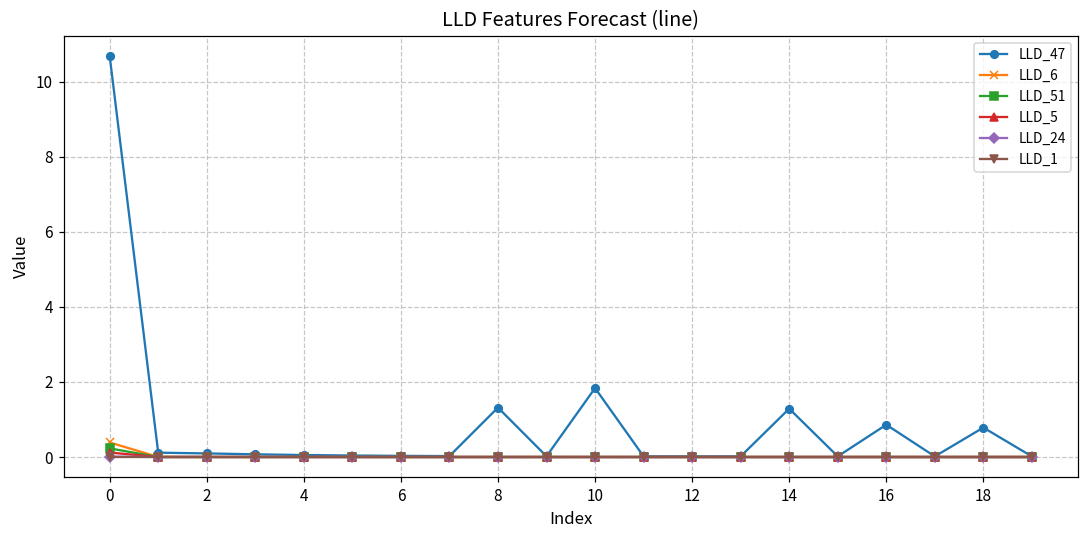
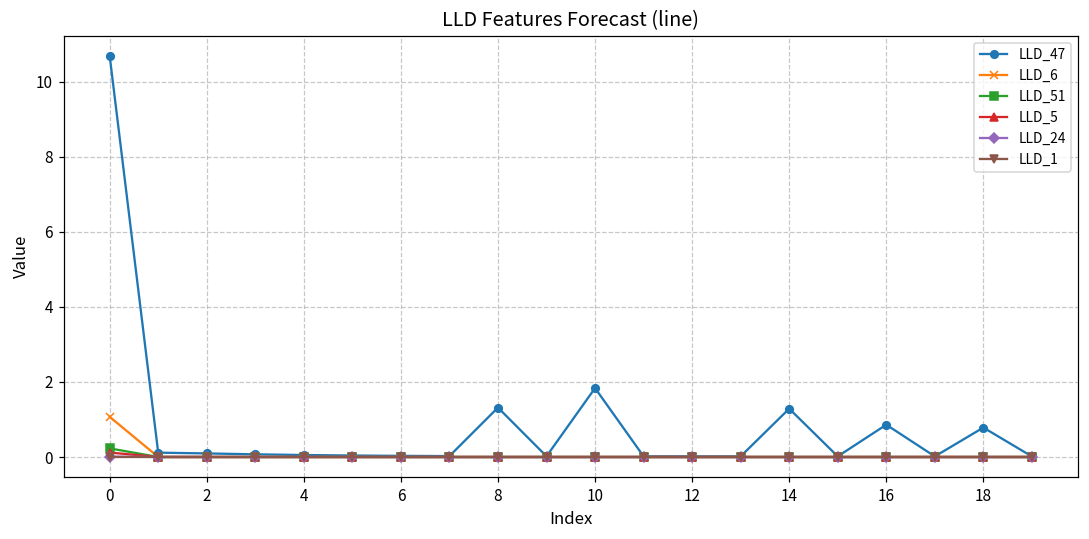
  {
    "LLD_47": {
      "0": 10.7,
      "2": 0.1,
      "8": 1.3,
      "10": 1.8,
      "14": 1.3,
      "16": 0.9,
      "18": 0.8
    },
    "LLD_6": {
-     "0": 0.4
+     "0": 1.1
    },
    "LLD_51": {
      "0": 0.2
    },
    "LLD_5": {
      "0": 0.1
    }
  }
